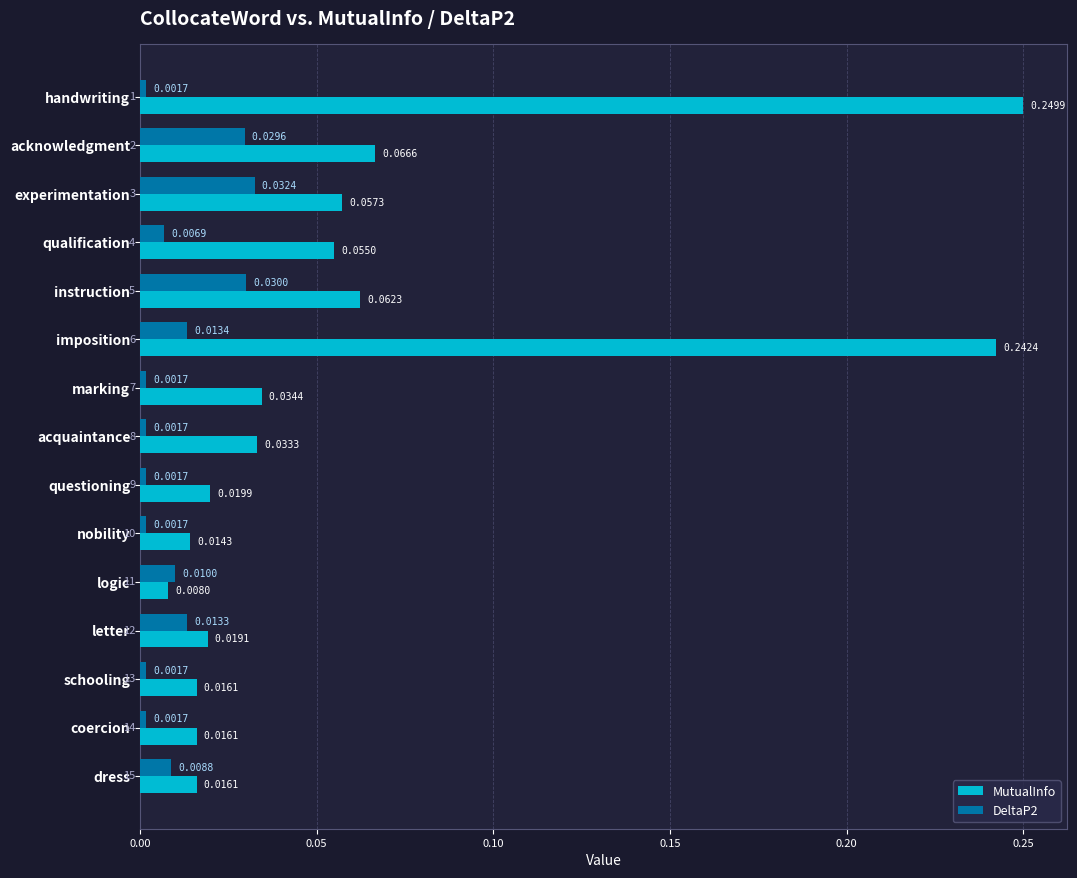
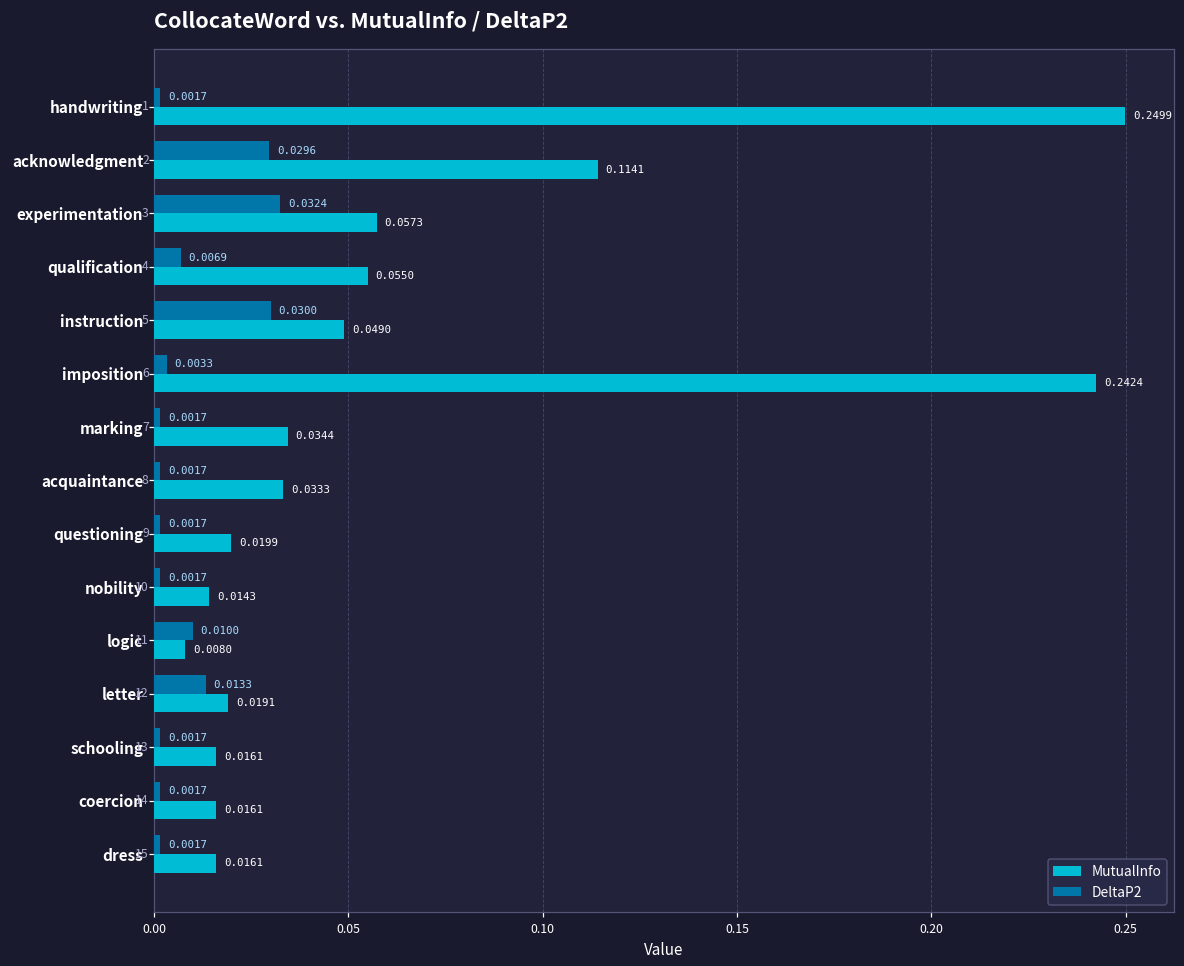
  {
    "MutualInfo": {
      "handwriting": 0.2499,
-     "acknowledgment": 0.0666,
+     "acknowledgment": 0.1141,
      "experimentation": 0.0573,
      "qualification": 0.0550,
-     "instruction": 0.0623,
+     "instruction": 0.0490,
      "imposition": 0.2424,
      "marking": 0.0344,
      "acquaintance": 0.0333,
      "questioning": 0.0199,
      "nobility": 0.0143,
      "logic": 0.0080,
      "letter": 0.0191,
      "schooling": 0.0161,
      "coercion": 0.0161,
      "dress": 0.0161
    },
    "DeltaP2": {
      "handwriting": 0.0017,
      "acknowledgment": 0.0296,
      "experimentation": 0.0324,
      "qualification": 0.0069,
      "instruction": 0.0300,
-     "imposition": 0.0134,
+     "imposition": 0.0033,
      "marking": 0.0017,
      "acquaintance": 0.0017,
      "questioning": 0.0017,
      "nobility": 0.0017,
      "logic": 0.0100,
      "letter": 0.0133,
      "schooling": 0.0017,
      "coercion": 0.0017,
-     "dress": 0.0088
+     "dress": 0.0017
    }
  }
